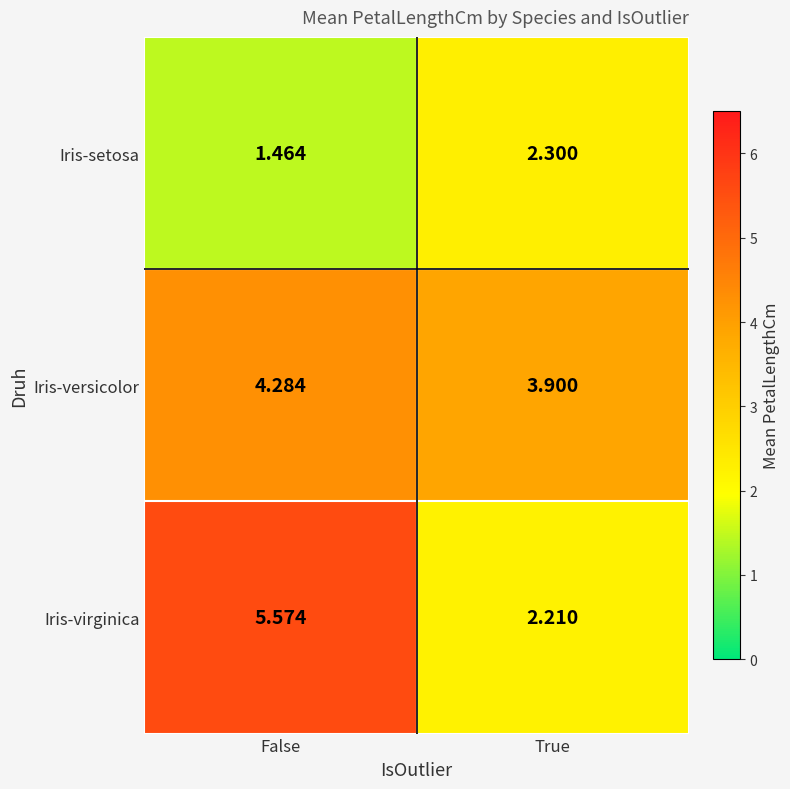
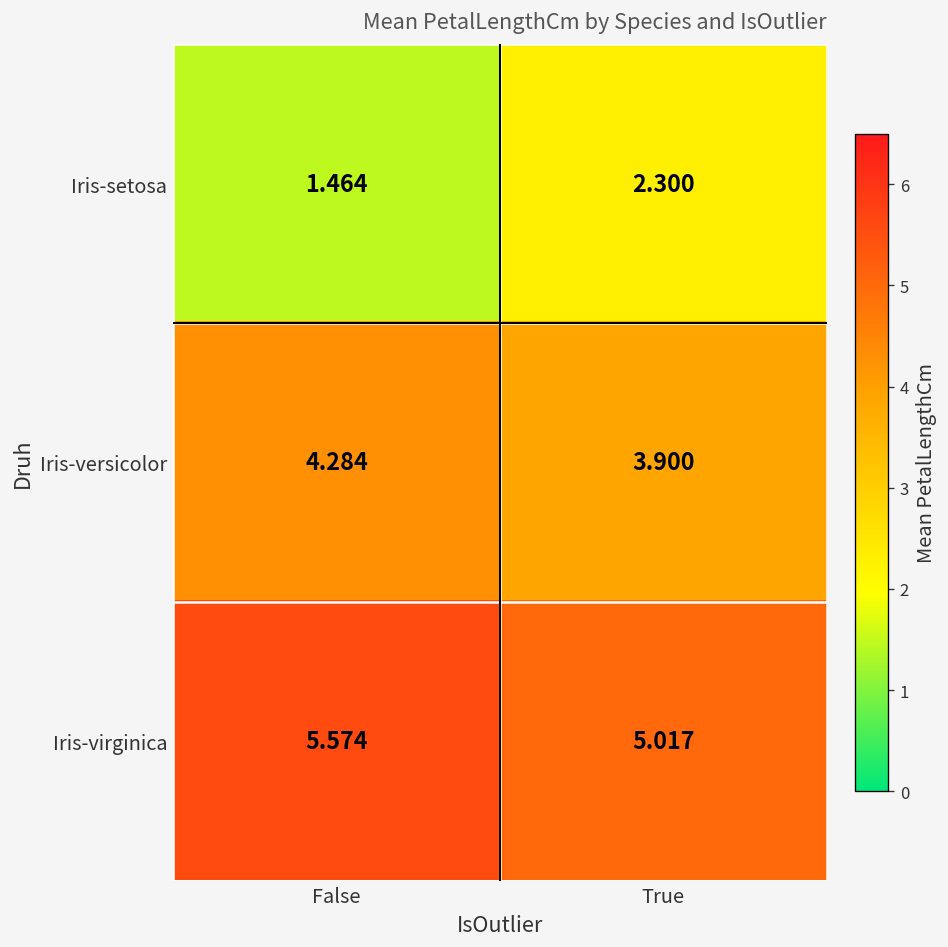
  {
    "Iris-setosa": {
      "False": 1.464,
      "True": 2.300
    },
    "Iris-versicolor": {
      "False": 4.284,
      "True": 3.900
    },
    "Iris-virginica": {
      "False": 5.574,
-     "True": 2.210
+     "True": 5.017
    }
  }
